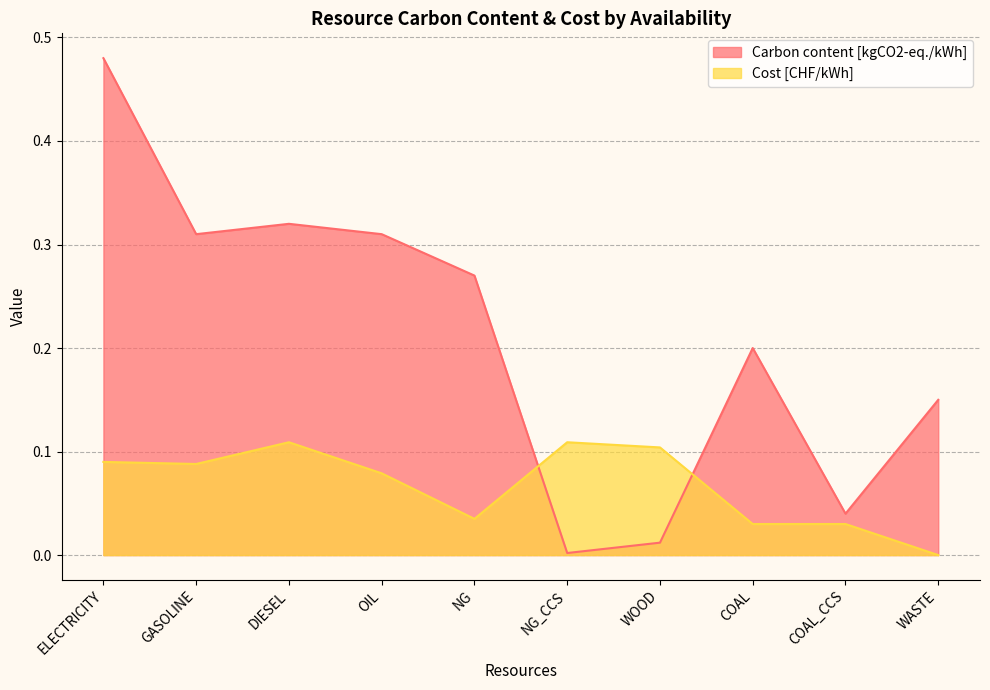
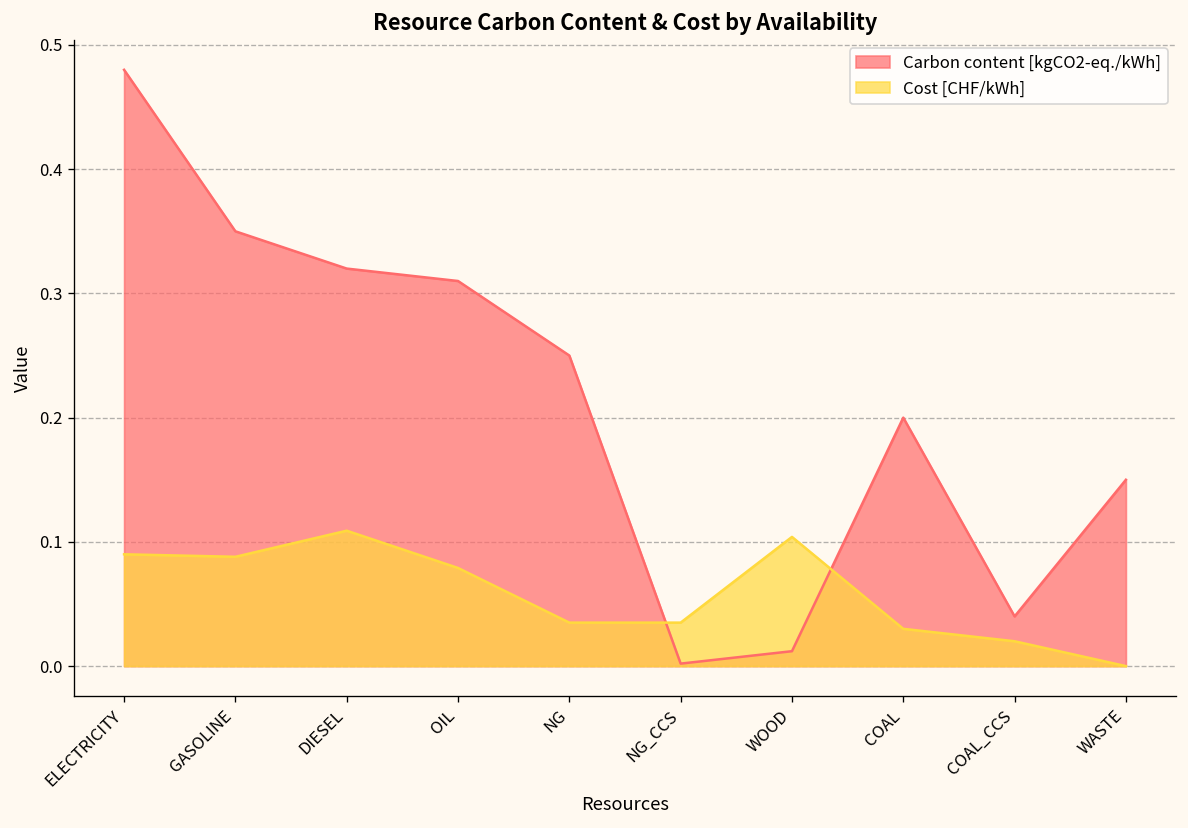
  {
    "Carbon content [kgCO2-eq./kWh]": {
      "ELECTRICITY": 0.48,
-     "GASOLINE": 0.31,
+     "GASOLINE": 0.35,
      "DIESEL": 0.32,
      "OIL": 0.31,
-     "NG": 0.27,
+     "NG": 0.25,
      "NG_CCS": 0.00,
      "WOOD": 0.01,
      "COAL": 0.20,
      "COAL_CCS": 0.04,
      "WASTE": 0.15
    },
    "Cost [CHF/kWh]": {
      "ELECTRICITY": 0.090,
      "GASOLINE": 0.088,
      "DIESEL": 0.109,
      "OIL": 0.079,
      "NG": 0.035,
-     "NG_CCS": 0.109,
+     "NG_CCS": 0.035,
      "WOOD": 0.104,
      "COAL": 0.030,
-     "COAL_CCS": 0.03,
+     "COAL_CCS": 0.02,
      "WASTE": 0.000
    }
  }
